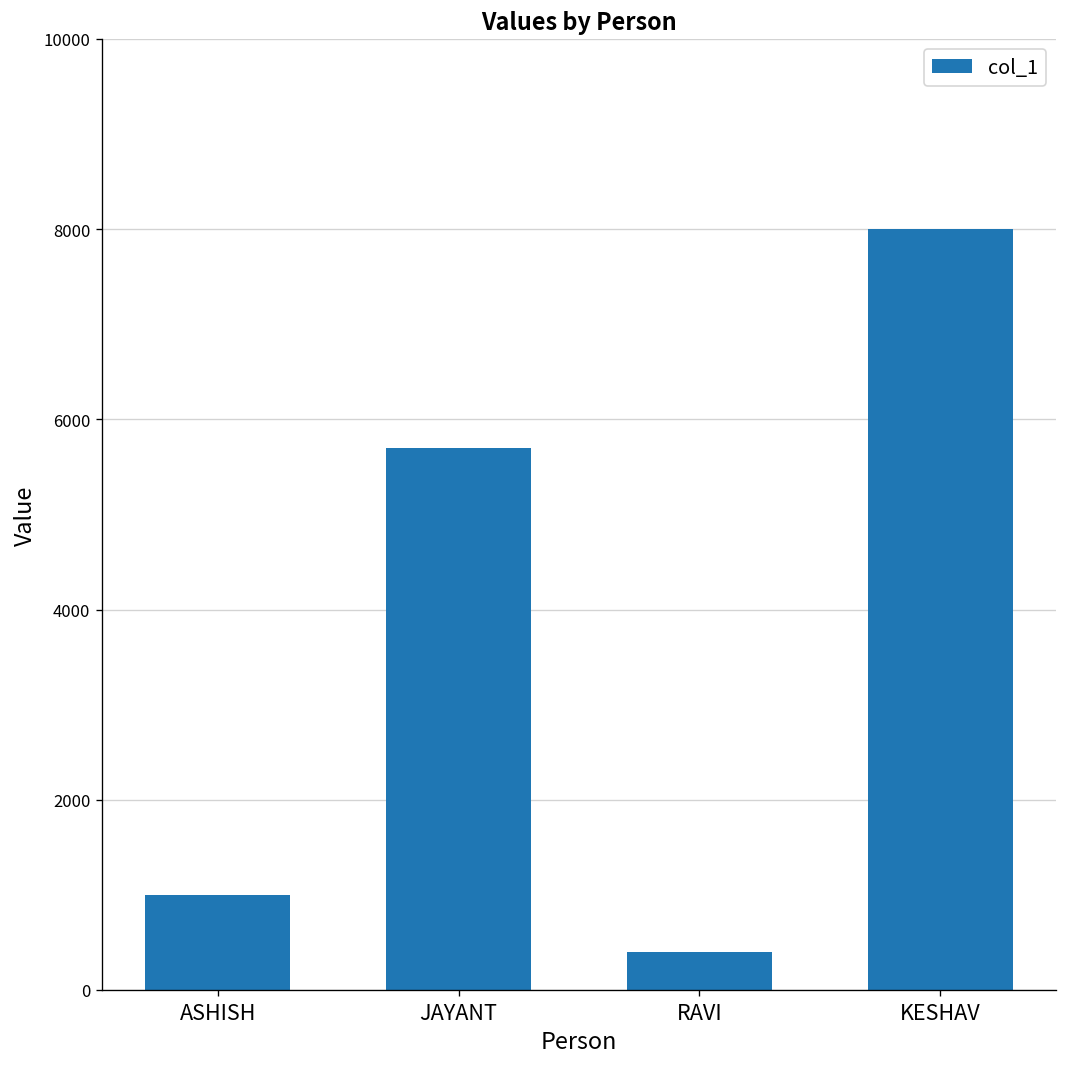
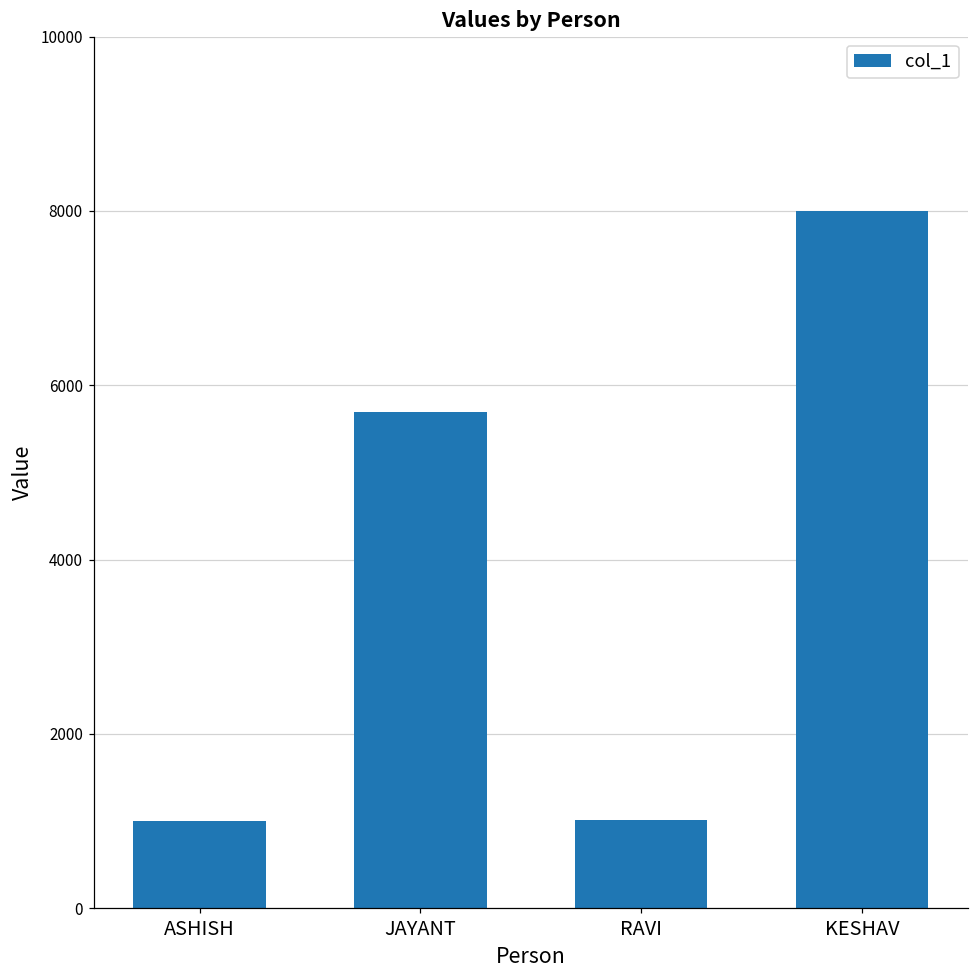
  {
    "ASHISH": 1000,
    "JAYANT": 5700,
-   "RAVI": 400,
+   "RAVI": 1000,
    "KESHAV": 8000
  }
